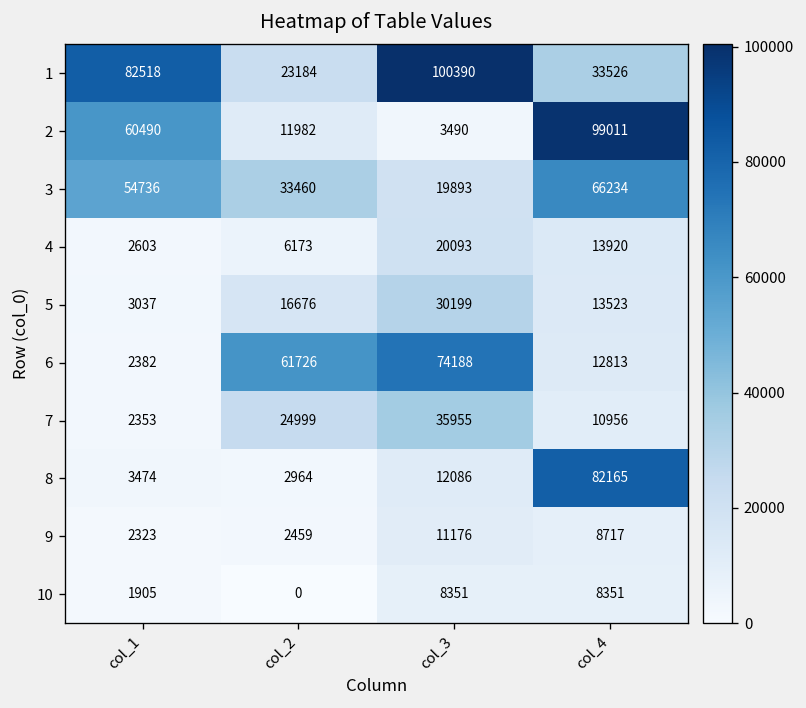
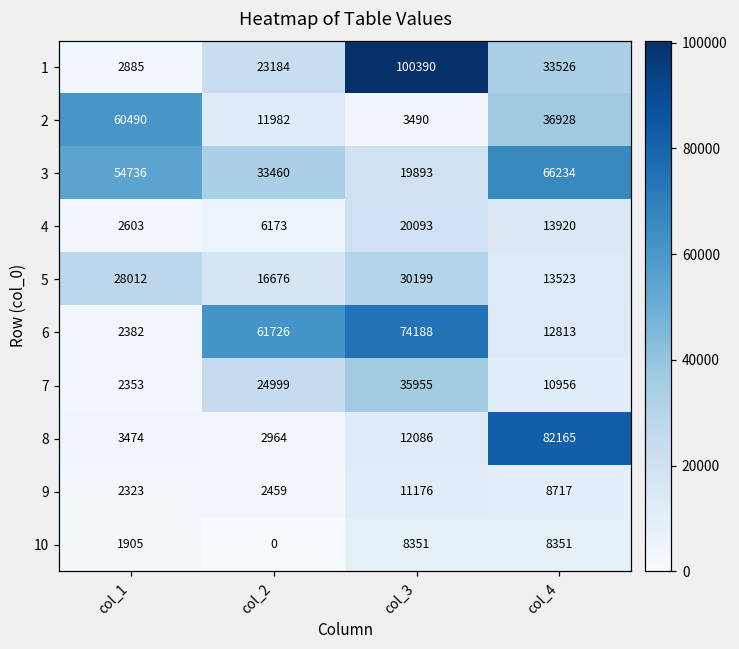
  {
    "1": {
-     "col_1": 82518,
+     "col_1": 2885,
      "col_2": 23184,
      "col_3": 100390,
      "col_4": 33526
    },
    "2": {
      "col_1": 60490,
      "col_2": 11982,
      "col_3": 3490,
-     "col_4": 99011
+     "col_4": 36928
    },
    "3": {
      "col_1": 54736,
      "col_2": 33460,
      "col_3": 19893,
      "col_4": 66234
    },
    "4": {
      "col_1": 2603,
      "col_2": 6173,
      "col_3": 20093,
      "col_4": 13920
    },
    "5": {
-     "col_1": 3037,
+     "col_1": 28012,
      "col_2": 16676,
      "col_3": 30199,
      "col_4": 13523
    },
    "6": {
      "col_1": 2382,
      "col_2": 61726,
      "col_3": 74188,
      "col_4": 12813
    },
    "7": {
      "col_1": 2353,
      "col_2": 24999,
      "col_3": 35955,
      "col_4": 10956
    },
    "8": {
      "col_1": 3474,
      "col_2": 2964,
      "col_3": 12086,
      "col_4": 82165
    },
    "9": {
      "col_1": 2323,
      "col_2": 2459,
      "col_3": 11176,
      "col_4": 8717
    },
    "10": {
      "col_1": 1905,
      "col_2": 0,
      "col_3": 8351,
      "col_4": 8351
    }
  }
